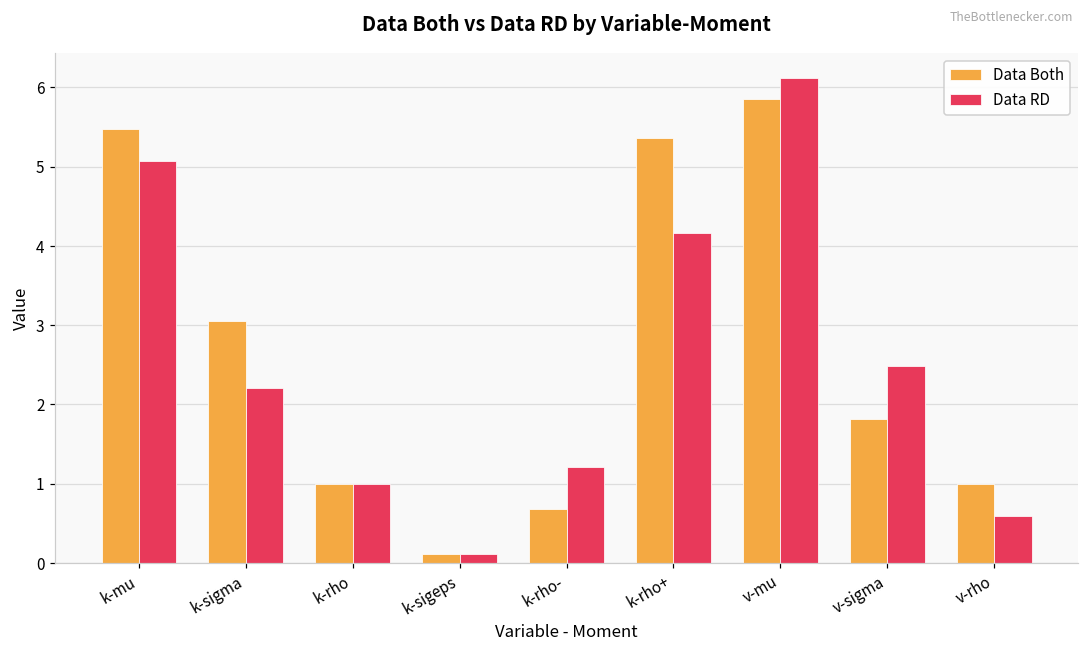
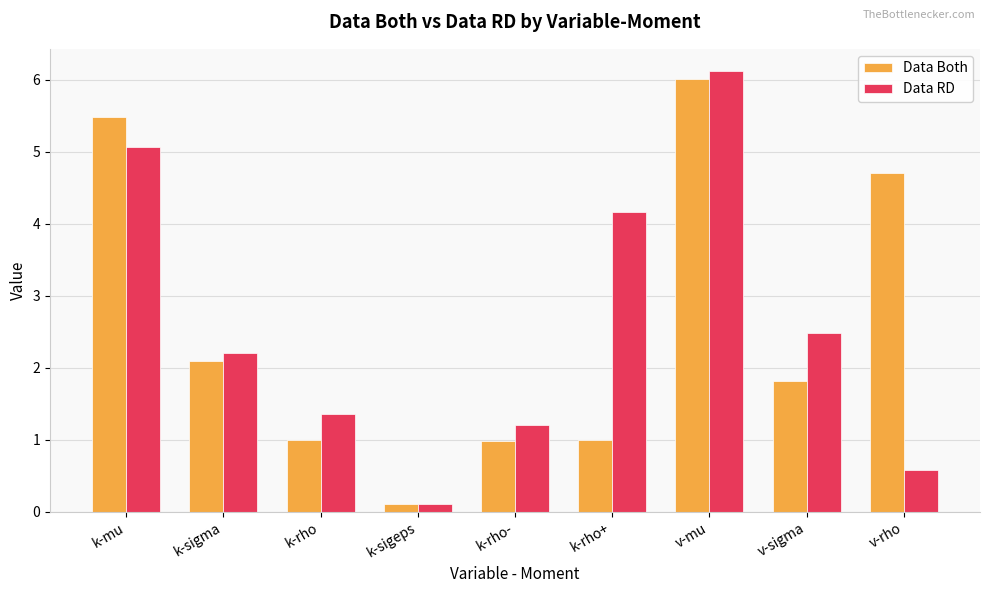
  {
    "Data Both": {
      "k-mu": 5.5,
-     "k-sigma": 3.1,
+     "k-sigma": 2.1,
      "k-rho": 1.0,
      "k-sigeps": 0.1,
-     "k-rho-": 0.7,
-     "k-rho+": 5.4,
-     "v-mu": 5.9,
+     "k-rho-": 1.0,
+     "k-rho+": 1.0,
+     "v-mu": 6.0,
      "v-sigma": 1.8,
-     "v-rho": 1.0
+     "v-rho": 4.7
    },
    "Data RD": {
      "k-mu": 5.1,
      "k-sigma": 2.2,
-     "k-rho": 1.0,
+     "k-rho": 1.4,
      "k-sigeps": 0.1,
      "k-rho-": 1.2,
      "k-rho+": 4.2,
      "v-mu": 6.1,
      "v-sigma": 2.5,
      "v-rho": 0.6
    }
  }
